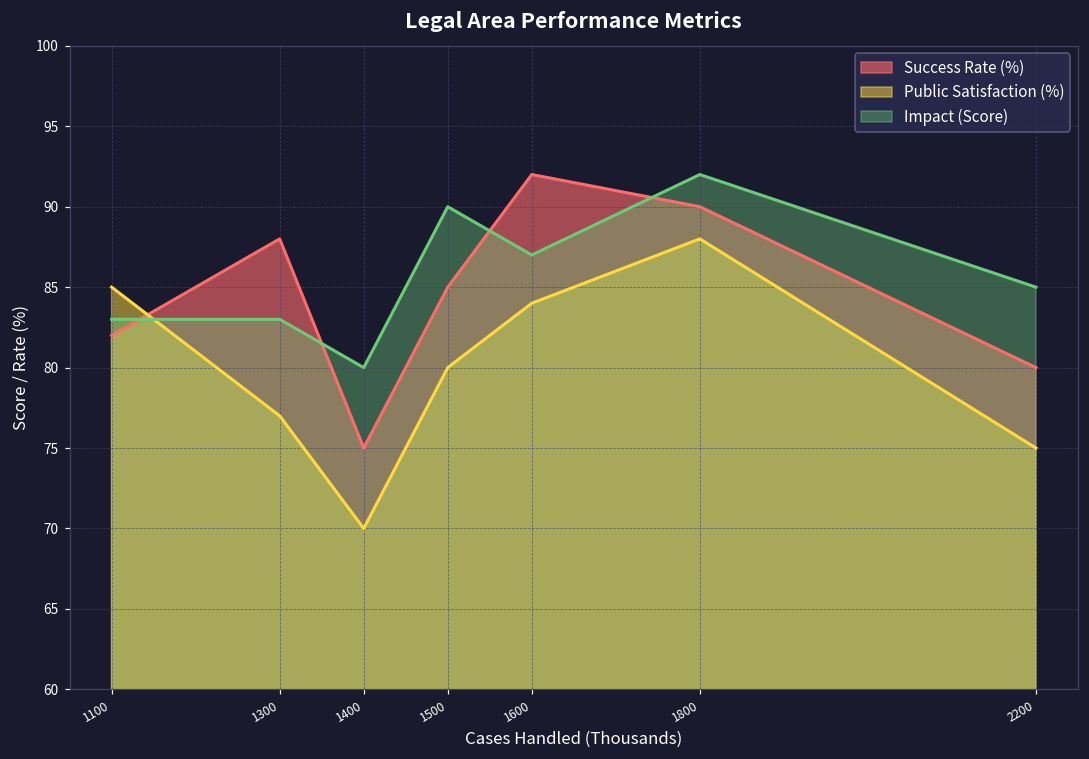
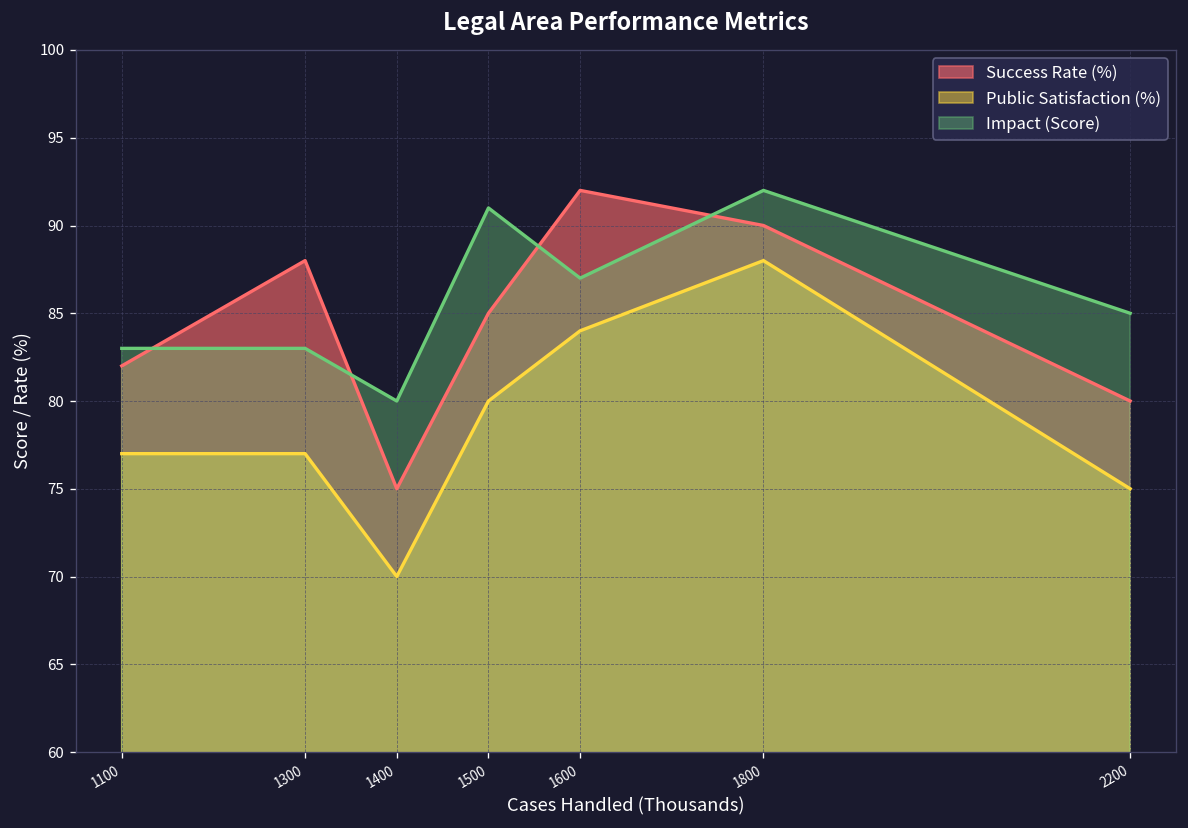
  {
    "Success Rate (%)": {
      "1100": 82,
      "1300": 88,
      "1400": 75,
      "1500": 85,
      "1600": 92,
      "1800": 90,
      "2200": 80
    },
    "Public Satisfaction (%)": {
-     "1100": 85,
+     "1100": 77,
      "1300": 77,
      "1400": 70,
      "1500": 80,
      "1600": 84,
      "1800": 88,
      "2200": 75
    },
    "Impact (Score)": {
      "1100": 83,
      "1300": 83,
      "1400": 80,
-     "1500": 90,
+     "1500": 91,
      "1600": 87,
      "1800": 92,
      "2200": 85
    }
  }
